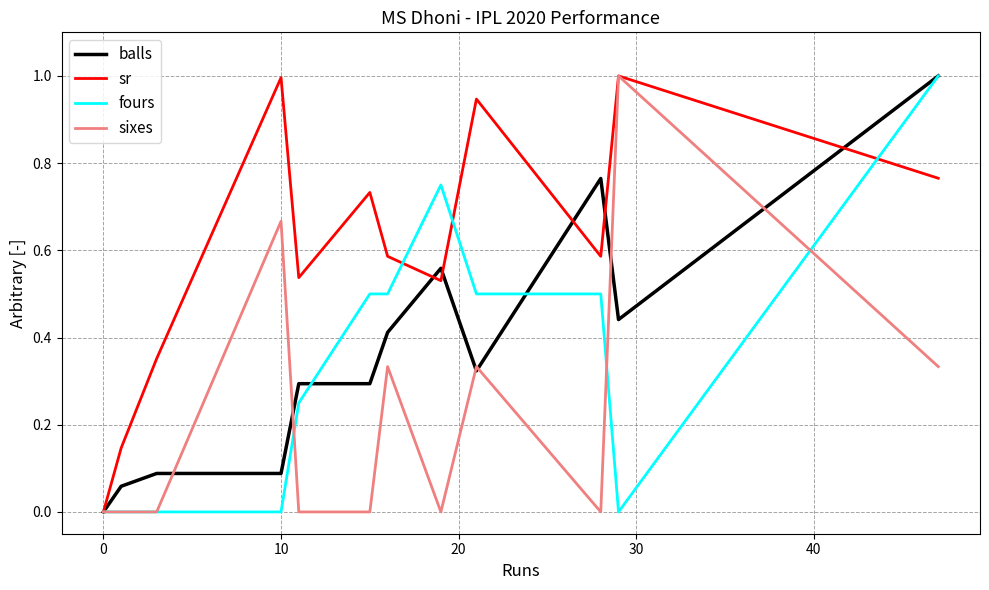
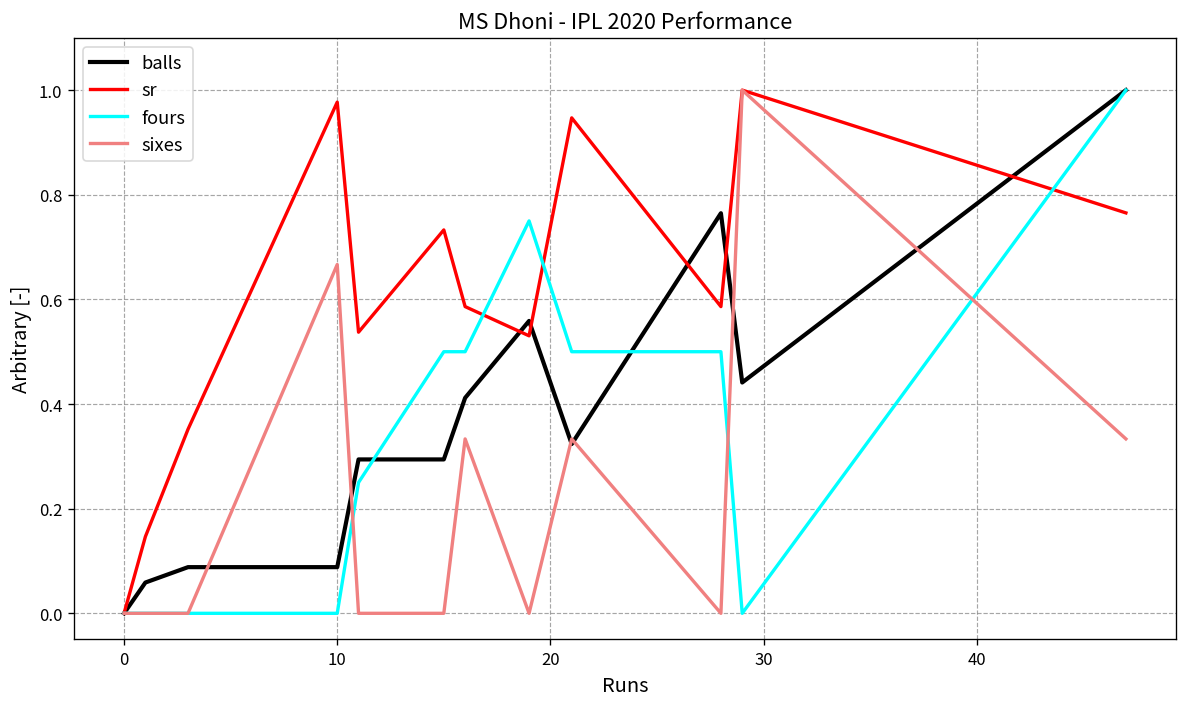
  {
    "balls": {
      "10": 0.09
    },
    "sr": {
-     "10": 1.00
+     "10": 0.98
    },
    "fours": {
      "10": 0.00
    },
    "sixes": {
      "10": 0.67
    }
  }
